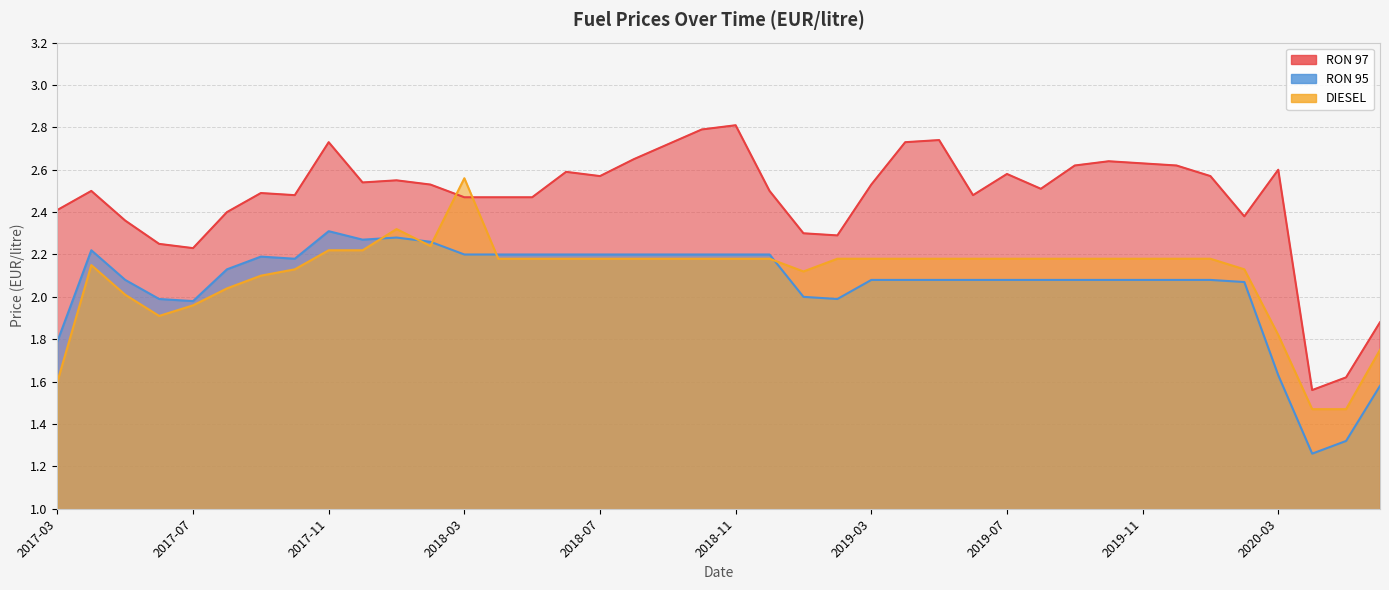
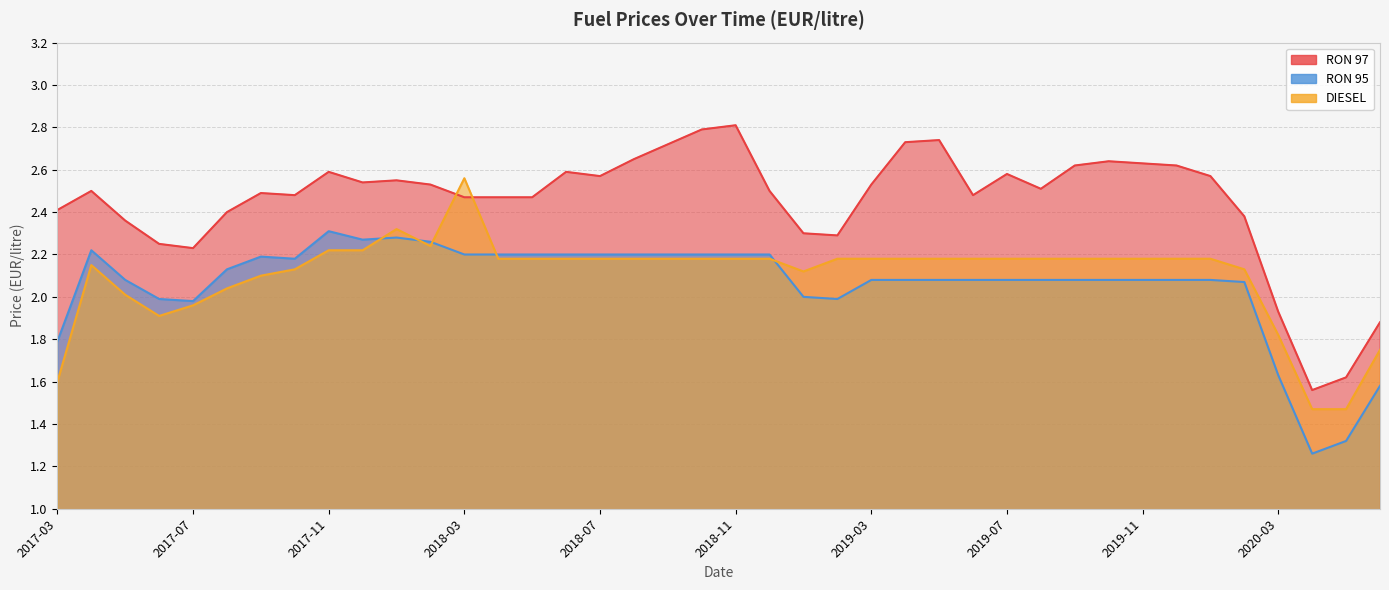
  {
    "RON 97": {
      "2017-03": 2.41,
      "2017-07": 2.23,
-     "2017-11": 2.73,
+     "2017-11": 2.59,
      "2018-03": 2.47,
      "2018-07": 2.57,
      "2018-11": 2.81,
      "2019-03": 2.53,
      "2019-07": 2.58,
      "2019-11": 2.63,
-     "2020-03": 2.60
+     "2020-03": 1.93
    },
    "RON 95": {
      "2017-03": 1.79,
      "2017-07": 1.98,
      "2017-11": 2.31,
      "2018-03": 2.20,
      "2018-07": 2.20,
      "2018-11": 2.20,
      "2019-03": 2.08,
      "2019-07": 2.08,
      "2019-11": 2.08,
      "2020-03": 1.63
    },
    "DIESEL": {
      "2017-03": 1.60,
      "2017-07": 1.96,
      "2017-11": 2.22,
      "2018-03": 2.56,
      "2018-07": 2.18,
      "2018-11": 2.18,
      "2019-03": 2.18,
      "2019-07": 2.18,
      "2019-11": 2.18,
      "2020-03": 1.82
    }
  }
